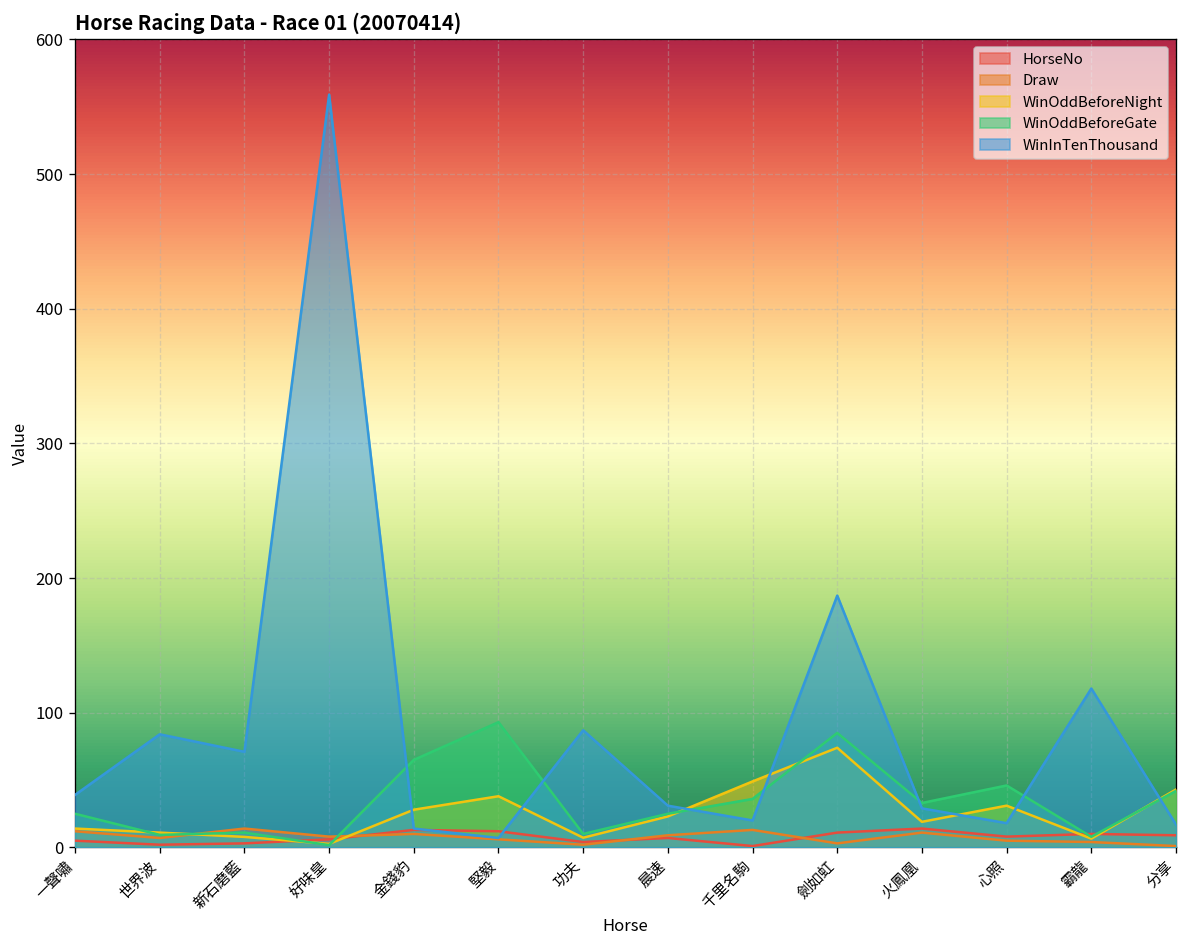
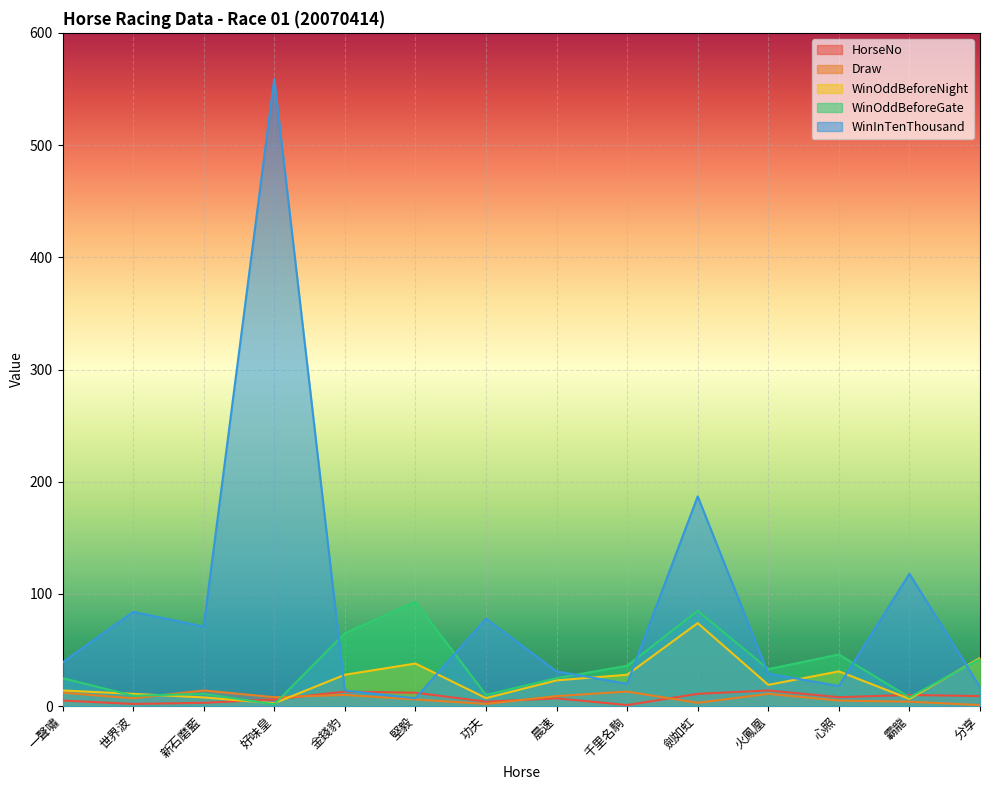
  {
    "WinOddBeforeNight": {
      "新石磨藍": 8,
      "金錢豹": 28,
      "堅毅": 38,
      "功夫": 7,
-     "千里名駒": 49,
+     "千里名駒": 28,
      "劍如虹": 74,
      "火鳳凰": 19,
      "心照": 31
    },
    "WinOddBeforeGate": {
      "一聲嘯": 25,
      "新石磨藍": 11,
      "金錢豹": 65,
      "堅毅": 93,
      "功夫": 10,
      "千里名駒": 36,
      "劍如虹": 85,
      "火鳳凰": 33,
      "心照": 46
    },
    "WinInTenThousand": {
      "一聲嘯": 39,
      "世界波": 84,
      "新石磨藍": 71,
      "好味皇": 559,
-     "功夫": 87,
+     "功夫": 78,
      "晨速": 31,
      "千里名駒": 20,
      "劍如虹": 187,
      "火鳳凰": 29,
      "心照": 18,
      "霸龍": 118,
      "分享": 17
    }
  }
